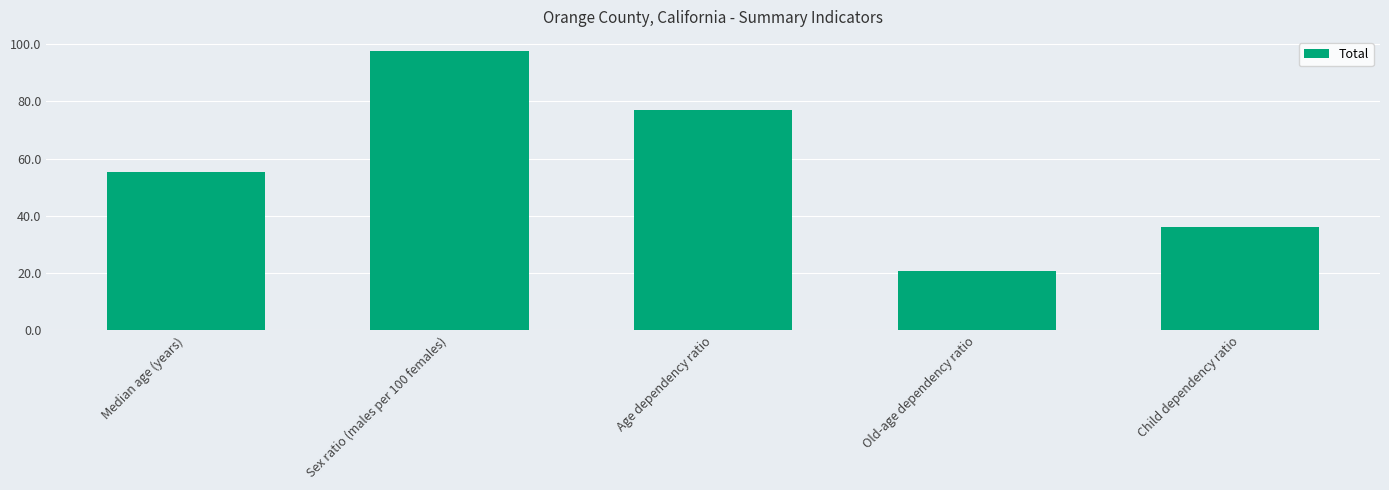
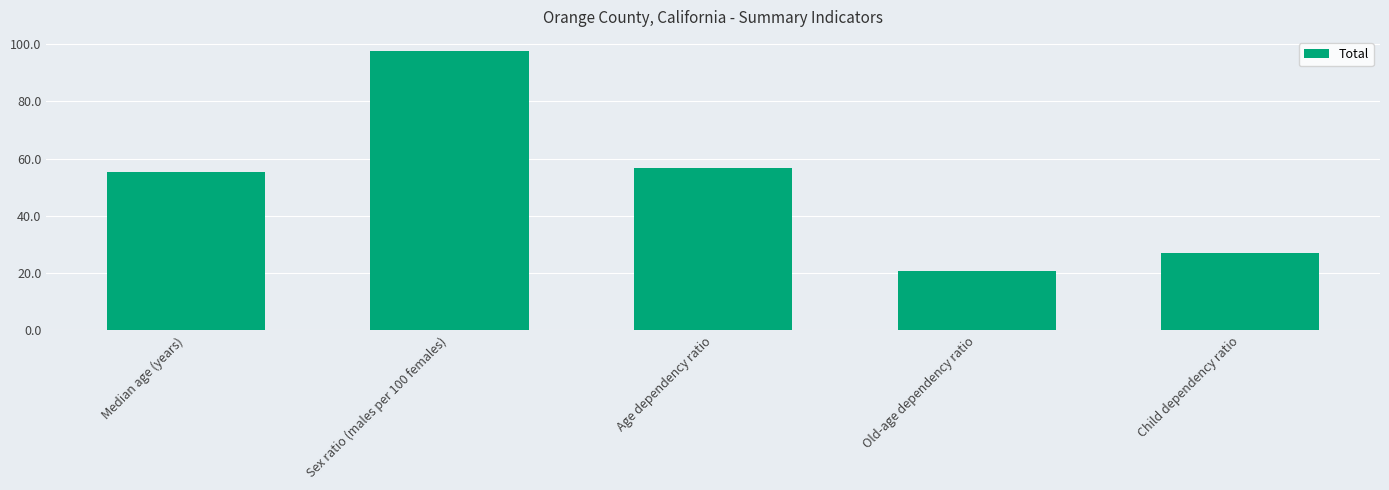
  {
    "Median age (years)": 55,
    "Sex ratio (males per 100 females)": 98,
-   "Age dependency ratio": 77,
+   "Age dependency ratio": 57,
    "Old-age dependency ratio": 21,
-   "Child dependency ratio": 36
+   "Child dependency ratio": 27
  }
